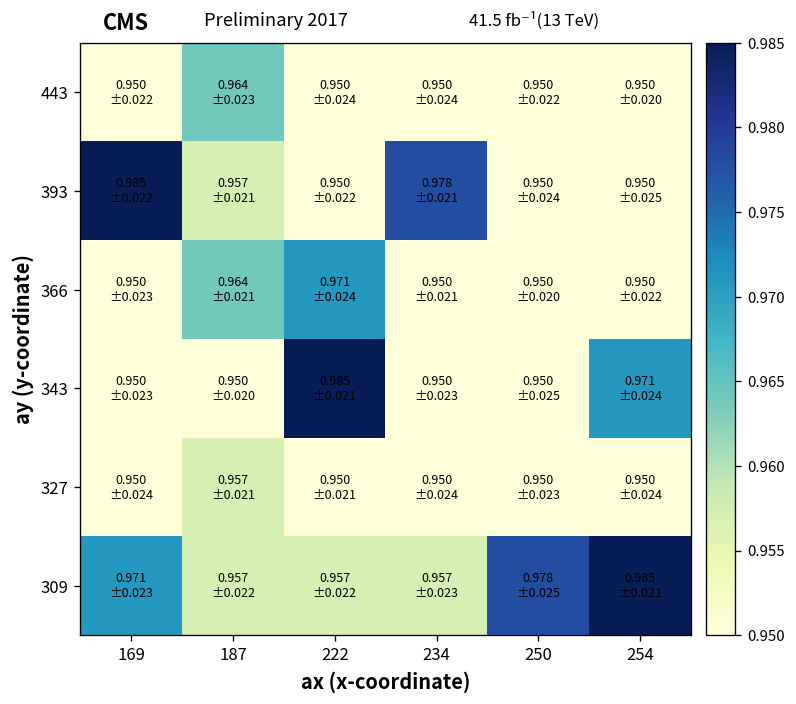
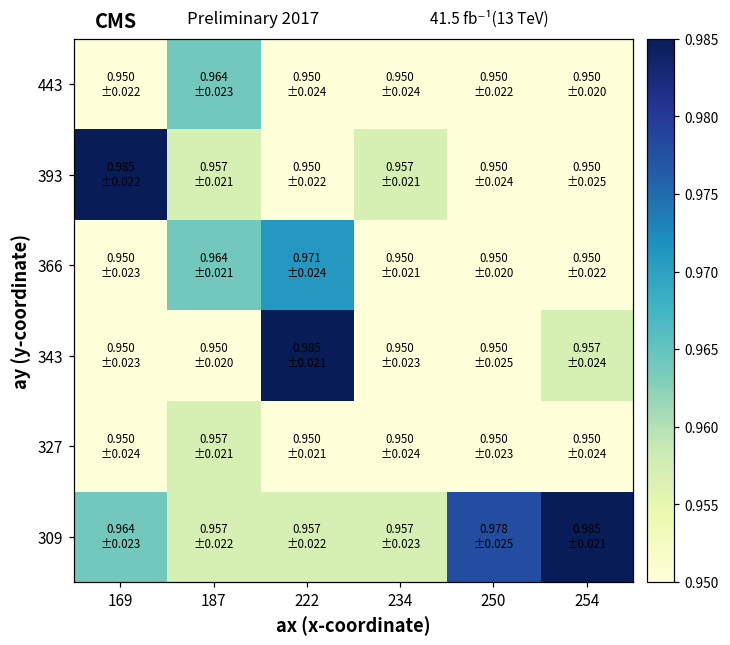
  {
    "393": {
-     "234": 0.978
+     "234": 0.957
    },
    "343": {
-     "254": 0.971
+     "254": 0.957
    },
    "309": {
-     "169": 0.971
+     "169": 0.964
    }
  }
